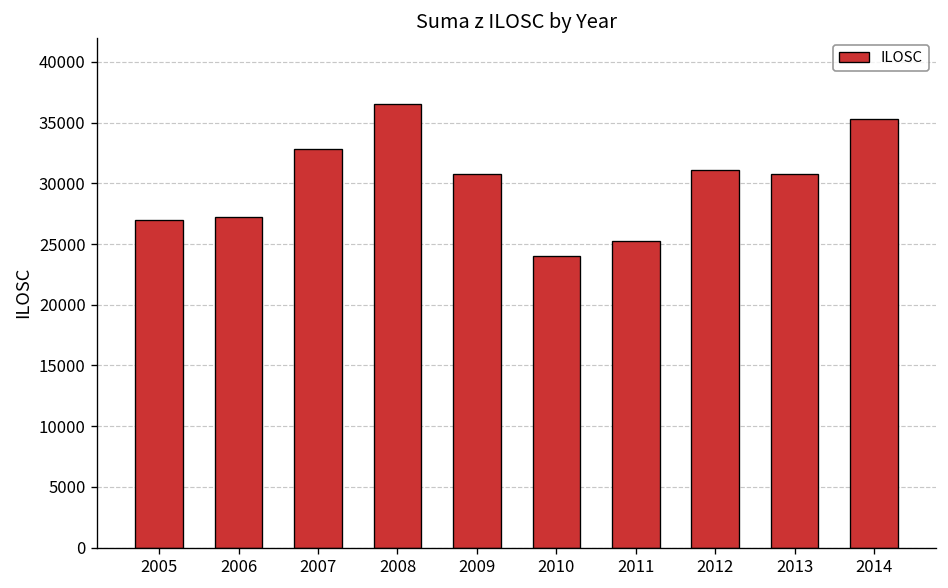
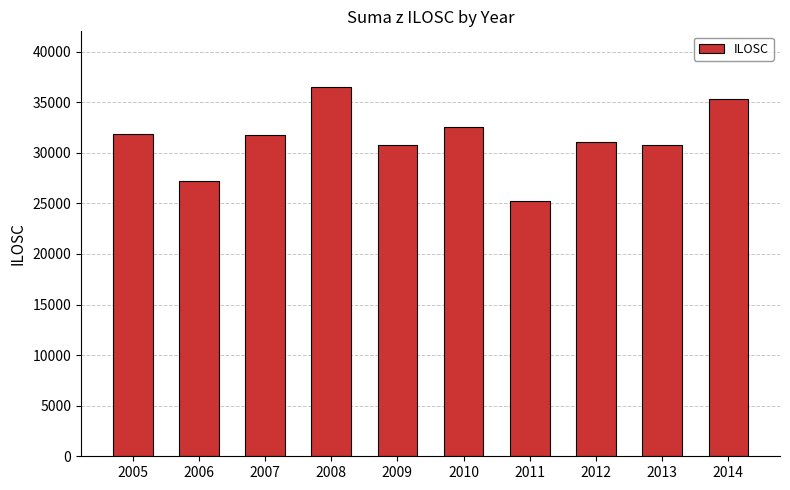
  {
-   "2005": 27000,
+   "2005": 31900,
    "2006": 27200,
-   "2007": 32900,
+   "2007": 31700,
    "2008": 36500,
    "2009": 30800,
-   "2010": 24000,
+   "2010": 32500,
    "2011": 25300,
    "2012": 31100,
    "2013": 30800,
    "2014": 35300
  }
